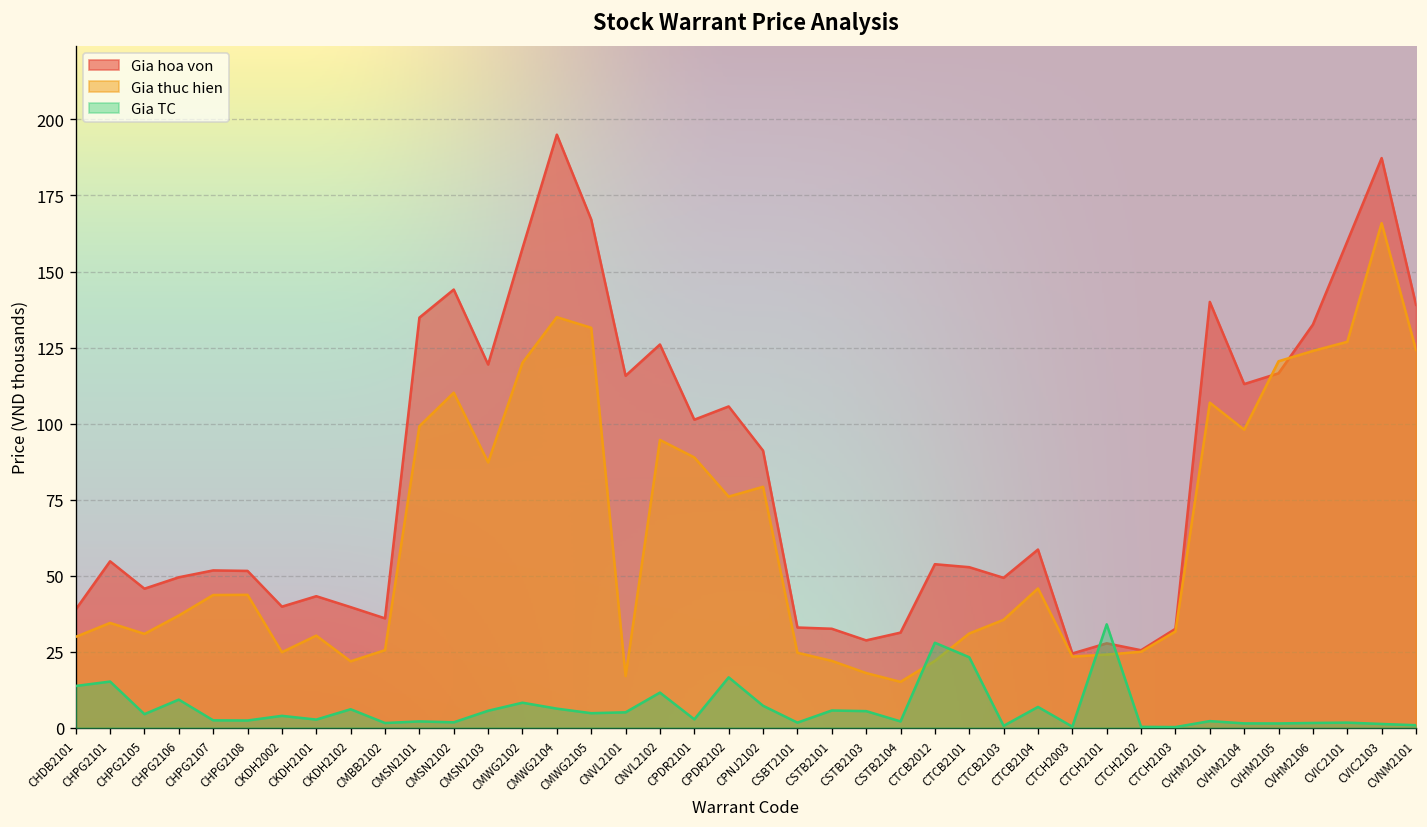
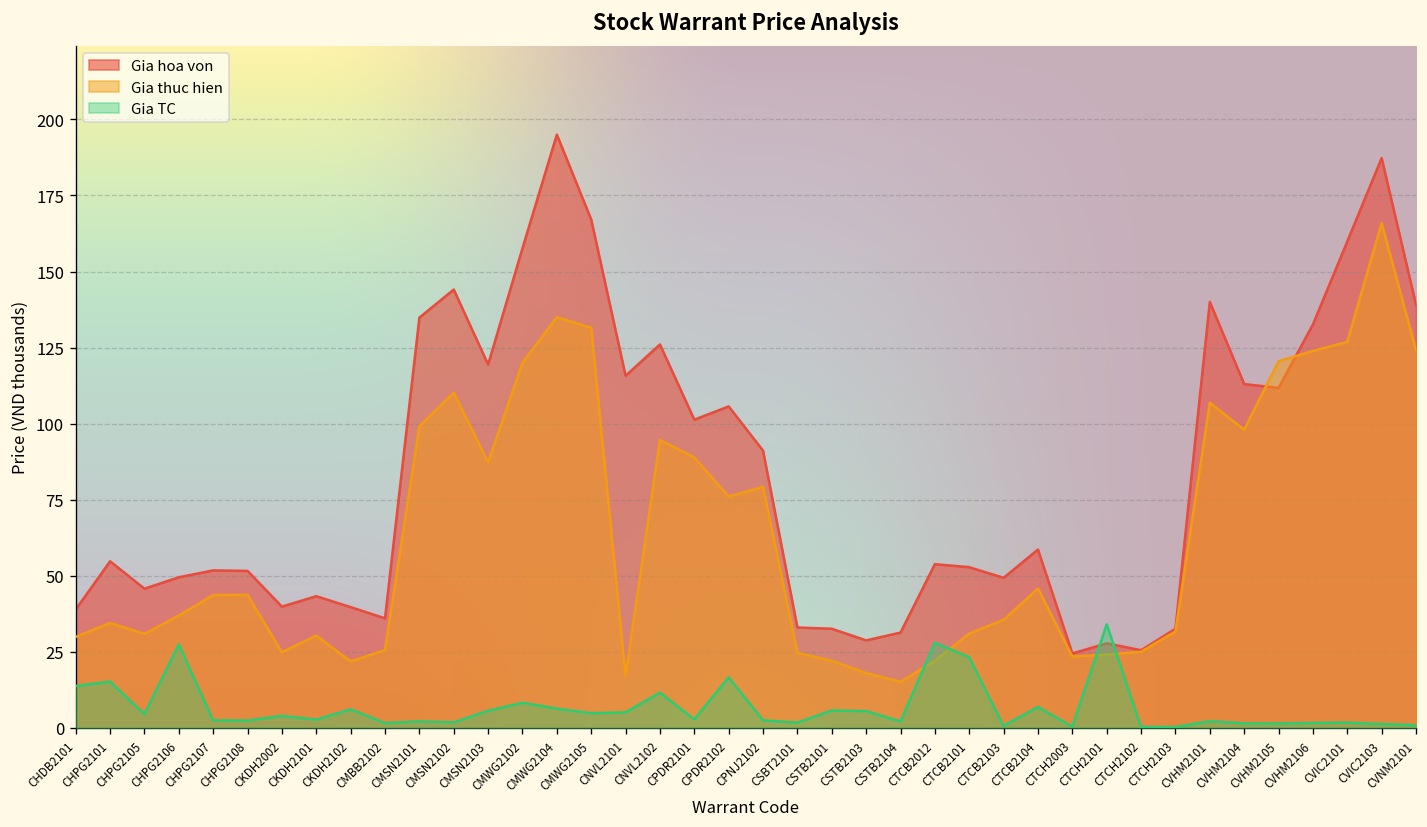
  {
    "Gia hoa von": {
      "CHDB2101": 39,
      "CHPG2101": 55,
      "CHPG2105": 46,
      "CHPG2106": 49,
      "CHPG2107": 52,
      "CHPG2108": 52,
      "CKDH2002": 40,
      "CKDH2101": 43,
      "CKDH2102": 40,
      "CMBB2102": 36,
      "CMSN2101": 135,
      "CMSN2102": 144,
      "CMSN2103": 119,
      "CMWG2102": 158,
      "CMWG2104": 195,
      "CMWG2105": 167,
      "CNVL2101": 116,
      "CNVL2102": 126,
      "CPDR2101": 101,
      "CPDR2102": 106,
      "CPNJ2102": 91,
      "CSBT2101": 33,
      "CSTB2101": 33,
      "CSTB2103": 29,
      "CSTB2104": 31,
      "CTCB2012": 54,
      "CTCB2101": 53,
      "CTCB2103": 49,
      "CTCB2104": 59,
      "CTCH2003": 24,
      "CTCH2101": 28,
      "CVHM2101": 140,
      "CVHM2104": 113,
-     "CVHM2105": 117,
+     "CVHM2105": 112,
      "CVHM2106": 133,
      "CVIC2101": 160,
      "CVIC2103": 187,
      "CVNM2101": 139
    },
    "Gia thuc hien": {
      "CHDB2101": 30,
      "CHPG2101": 34,
      "CHPG2105": 31,
      "CHPG2106": 37,
      "CHPG2107": 44,
      "CHPG2108": 44,
      "CKDH2002": 25,
      "CKDH2101": 30,
      "CKDH2102": 22,
      "CMBB2102": 26,
      "CMSN2101": 99,
      "CMSN2102": 110,
      "CMSN2103": 87,
      "CMWG2102": 120,
      "CMWG2104": 135,
      "CMWG2105": 132,
      "CNVL2101": 17,
      "CNVL2102": 95,
      "CPDR2101": 89,
      "CPDR2102": 76,
      "CPNJ2102": 79,
      "CSBT2101": 25,
      "CSTB2101": 22,
      "CSTB2103": 18,
      "CSTB2104": 15,
      "CTCB2012": 22,
      "CTCB2101": 31,
      "CTCB2103": 36,
      "CTCB2104": 46,
      "CTCH2003": 23,
      "CTCH2101": 24,
      "CVHM2101": 107,
      "CVHM2104": 98,
      "CVHM2105": 121,
      "CVHM2106": 124,
      "CVIC2101": 127,
      "CVIC2103": 166,
      "CVNM2101": 124
    },
    "Gia TC": {
      "CHDB2101": 14,
      "CHPG2101": 15,
      "CHPG2105": 4,
-     "CHPG2106": 9,
+     "CHPG2106": 27,
      "CHPG2107": 2,
      "CHPG2108": 2,
      "CKDH2002": 4,
      "CKDH2101": 3,
      "CKDH2102": 6,
      "CMBB2102": 2,
      "CMSN2101": 2,
      "CMSN2102": 2,
      "CMSN2103": 6,
      "CMWG2102": 8,
      "CMWG2104": 6,
      "CMWG2105": 5,
      "CNVL2101": 5,
      "CNVL2102": 12,
      "CPDR2101": 3,
      "CPDR2102": 17,
-     "CPNJ2102": 7,
+     "CPNJ2102": 2,
      "CSBT2101": 2,
      "CSTB2101": 6,
      "CSTB2103": 5,
      "CSTB2104": 2,
      "CTCB2012": 28,
      "CTCB2101": 23,
      "CTCB2103": 1,
      "CTCB2104": 7,
      "CTCH2003": 0,
      "CTCH2101": 34,
      "CTCH2102": 0,
      "CTCH2103": 0,
      "CVHM2101": 2,
      "CVHM2104": 1,
      "CVHM2105": 1,
      "CVHM2106": 2,
      "CVIC2101": 2,
      "CVIC2103": 1,
      "CVNM2101": 1
    }
  }
